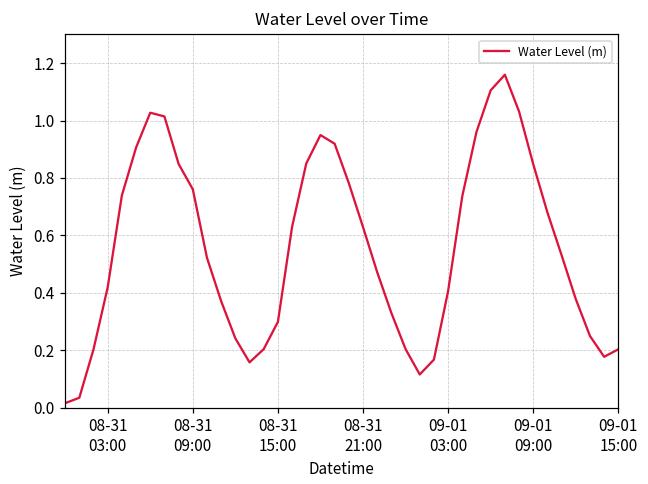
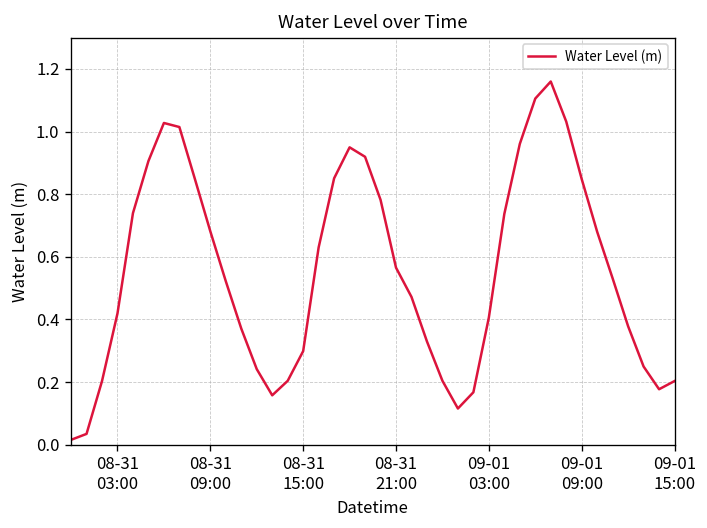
  {
    "08-31 03:00": 0.42,
-   "08-31 09:00": 0.76,
+   "08-31 09:00": 0.68,
    "08-31 15:00": 0.30,
-   "08-31 21:00": 0.63,
+   "08-31 21:00": 0.57,
    "09-01 03:00": 0.41,
    "09-01 09:00": 0.85,
    "09-01 15:00": 0.20
  }
